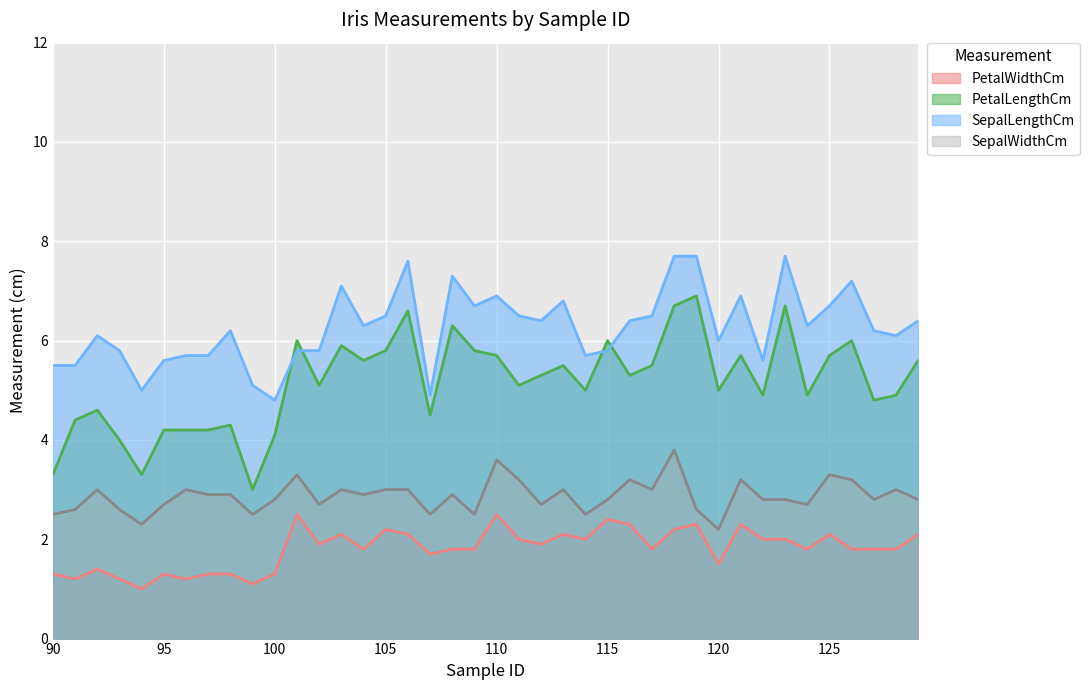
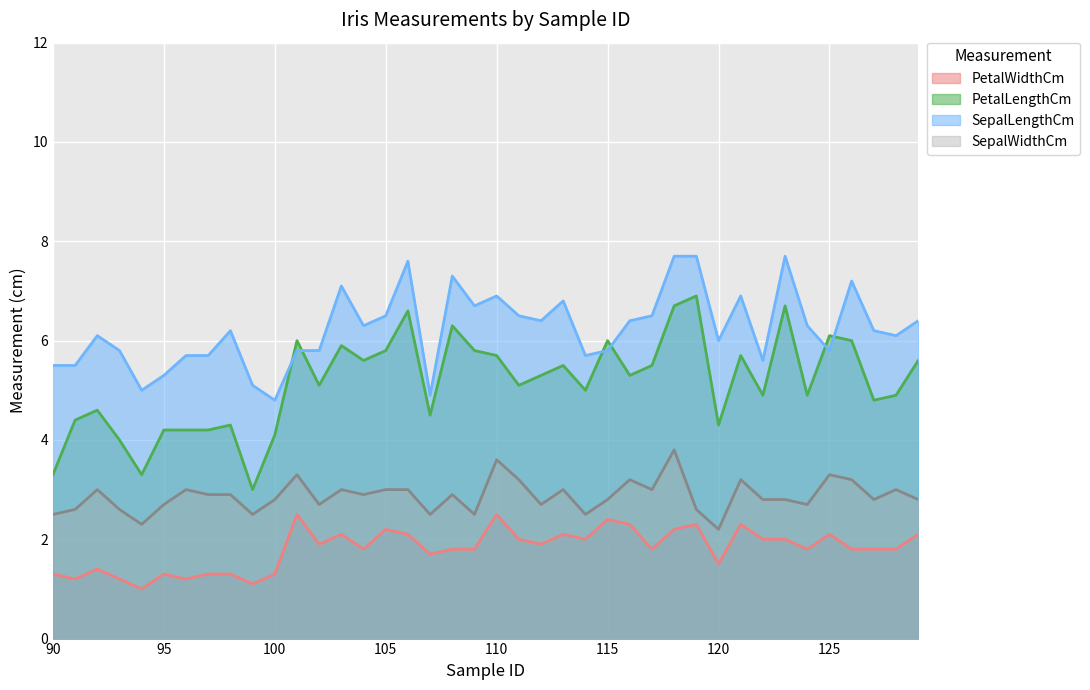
  {
    "PetalWidthCm": {
      "90": 1.3,
      "95": 1.3,
      "100": 1.3,
      "105": 2.2,
      "110": 2.5,
      "115": 2.4,
      "120": 1.5,
      "125": 2.1
    },
    "PetalLengthCm": {
      "90": 3.3,
      "95": 4.2,
      "100": 4.1,
      "105": 5.8,
      "110": 5.7,
      "115": 6.0,
-     "120": 5.0,
-     "125": 5.7
+     "120": 4.3,
+     "125": 6.1
    },
    "SepalLengthCm": {
      "90": 5.5,
-     "95": 5.6,
+     "95": 5.3,
      "100": 4.8,
      "105": 6.5,
      "110": 6.9,
      "115": 5.8,
      "120": 6.0,
-     "125": 6.7
+     "125": 5.8
    },
    "SepalWidthCm": {
      "90": 2.5,
      "95": 2.7,
      "100": 2.8,
      "105": 3.0,
      "110": 3.6,
      "115": 2.8,
      "120": 2.2,
      "125": 3.3
    }
  }
